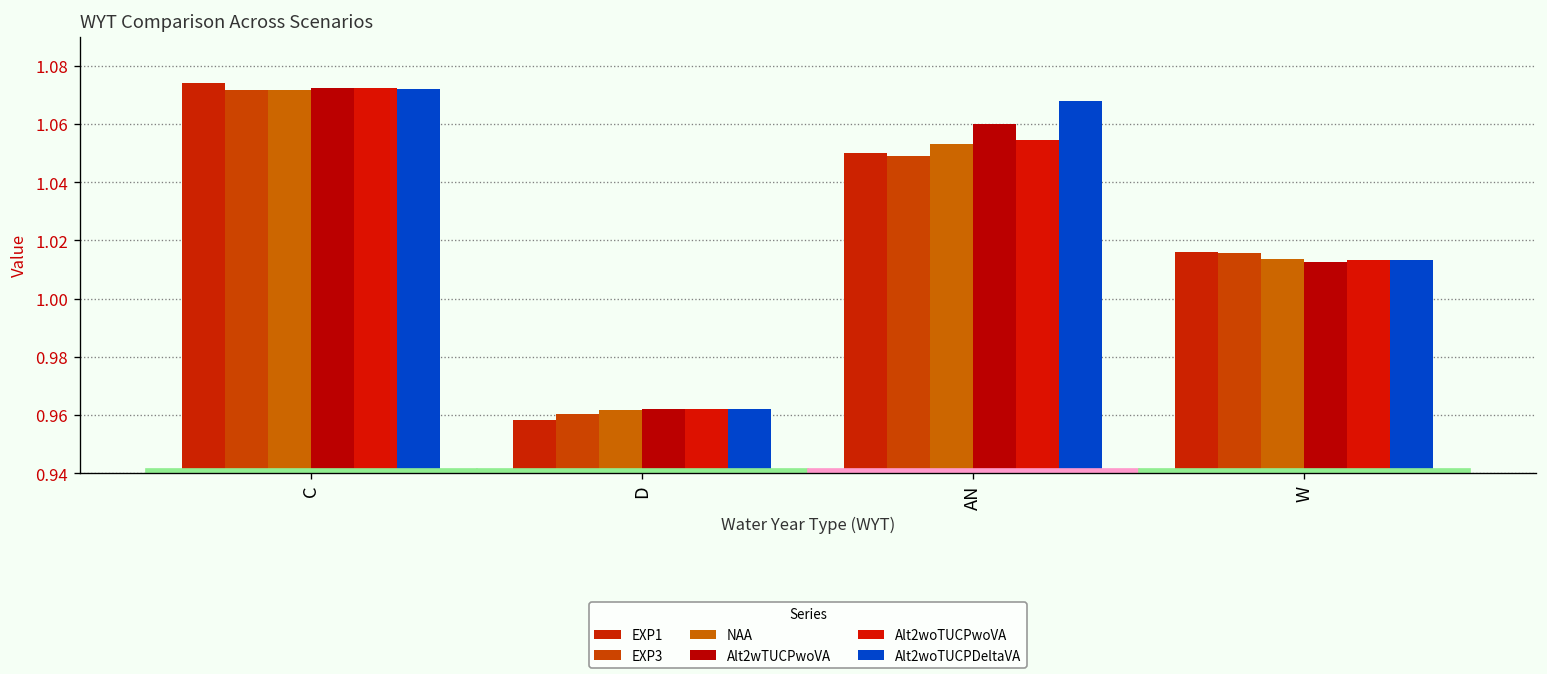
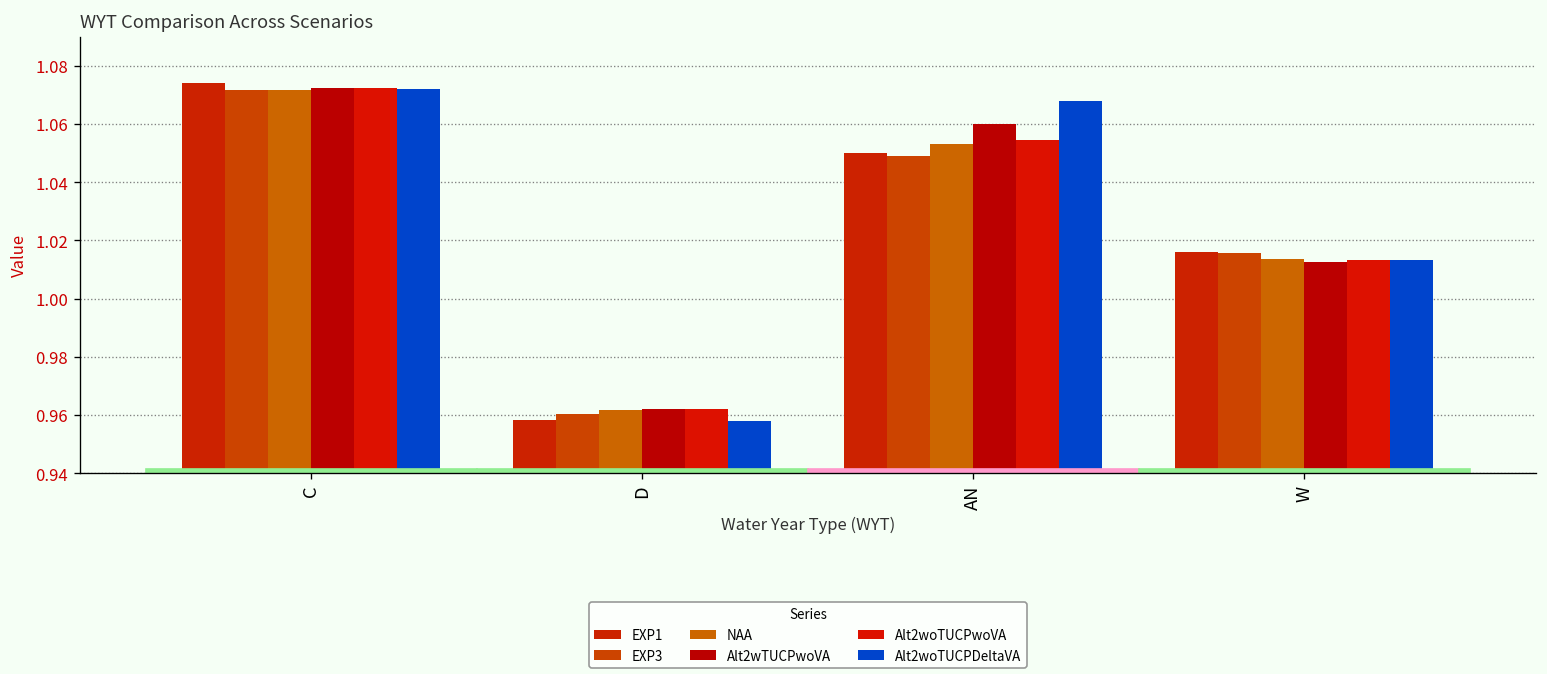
  {
    "Alt2woTUCPDeltaVA": {
      "C": 1.072,
-     "D": 0.962,
+     "D": 0.958,
      "AN": 1.068,
      "W": 1.013
    }
  }
